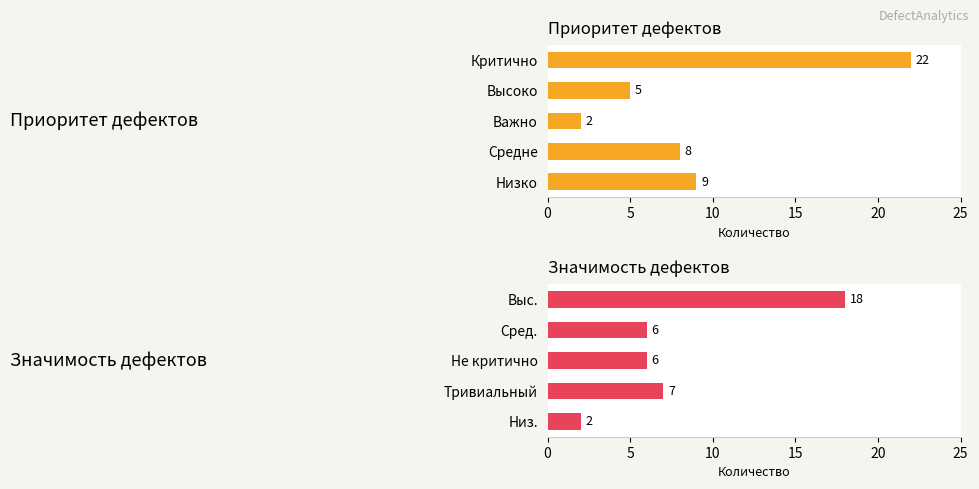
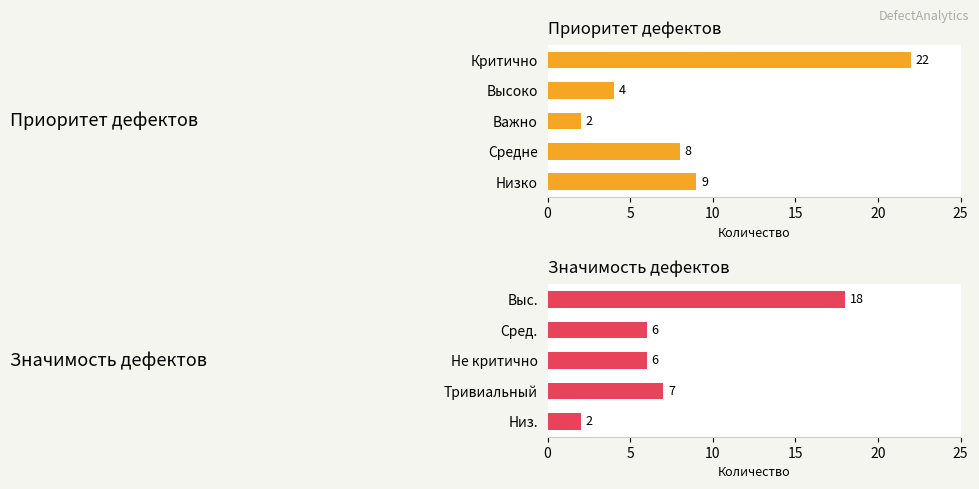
  {
    "Приоритет дефектов": {
      "Критично": 22,
-     "Высоко": 5,
+     "Высоко": 4,
      "Важно": 2,
      "Средне": 8,
      "Низко": 9
    },
    "Значимость дефектов": {
      "Выс.": 18,
      "Сред.": 6,
      "Не критично": 6,
      "Тривиальный": 7,
      "Низ.": 2
    }
  }
